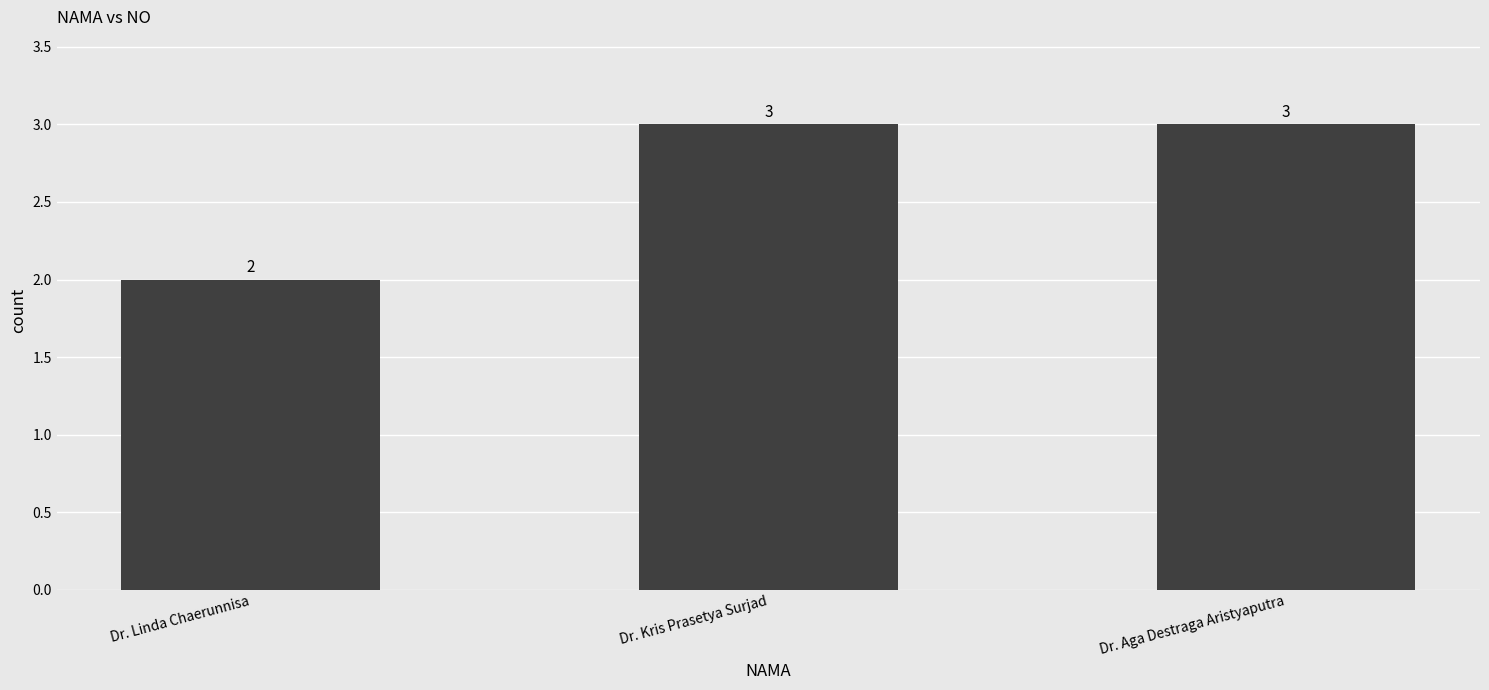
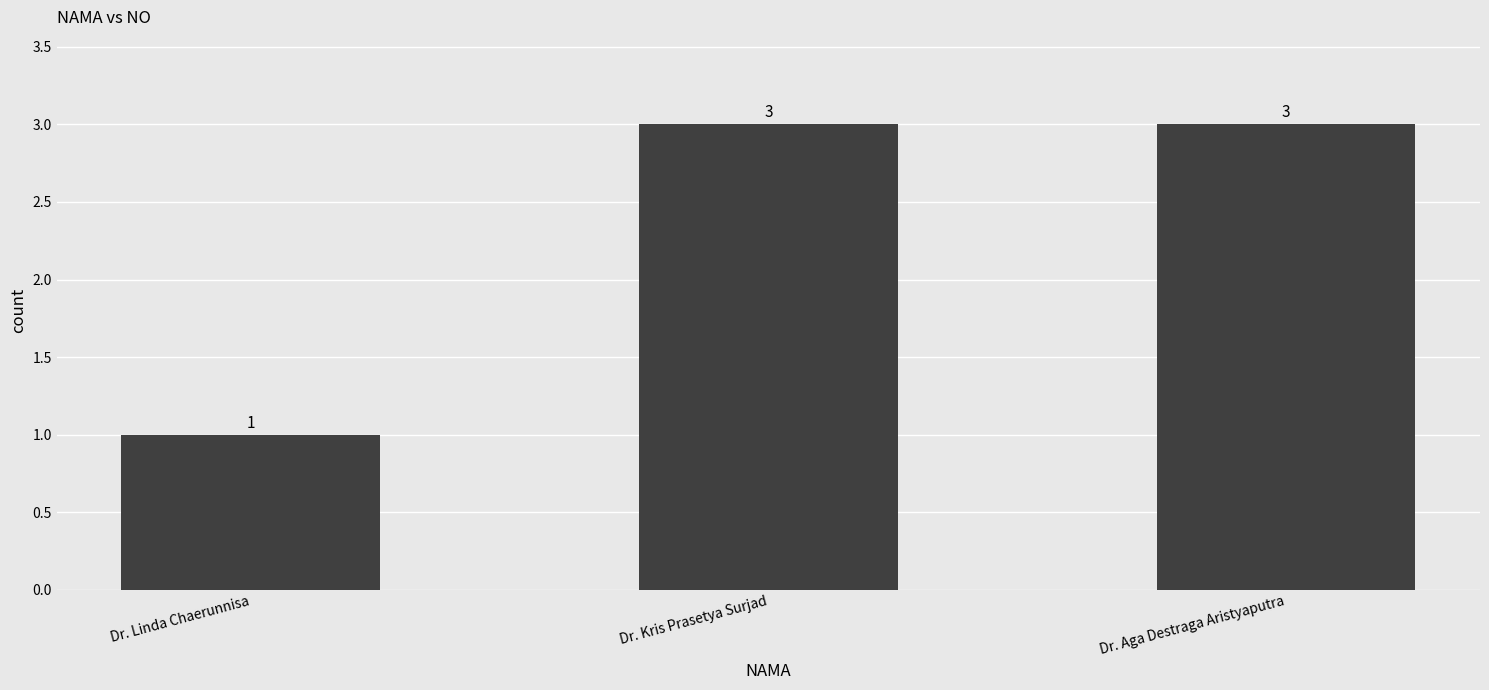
  {
-   "Dr. Linda Chaerunnisa": 2,
+   "Dr. Linda Chaerunnisa": 1,
    "Dr. Kris Prasetya Surjad": 3,
    "Dr. Aga Destraga Aristyaputra": 3
  }
